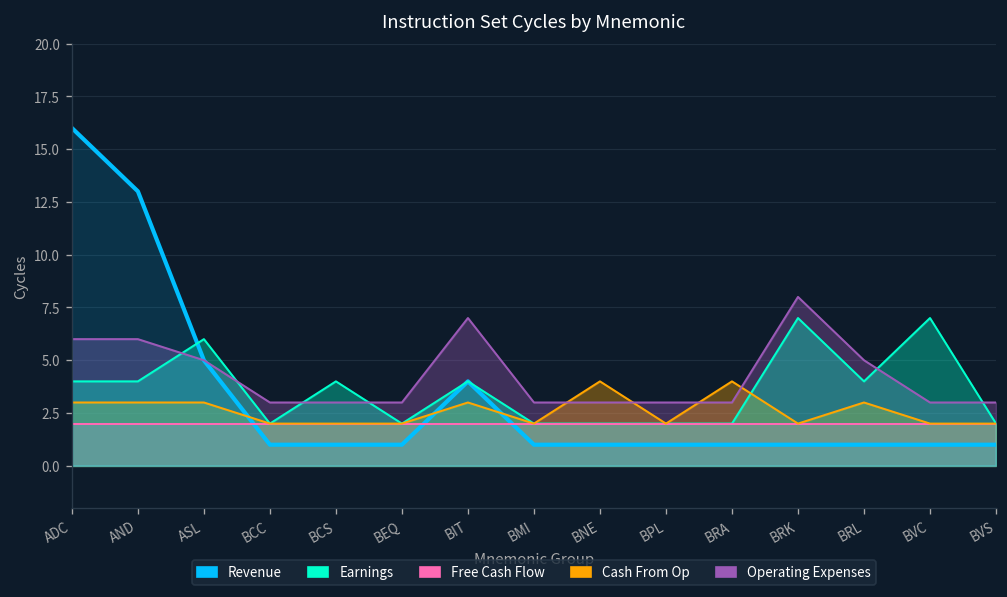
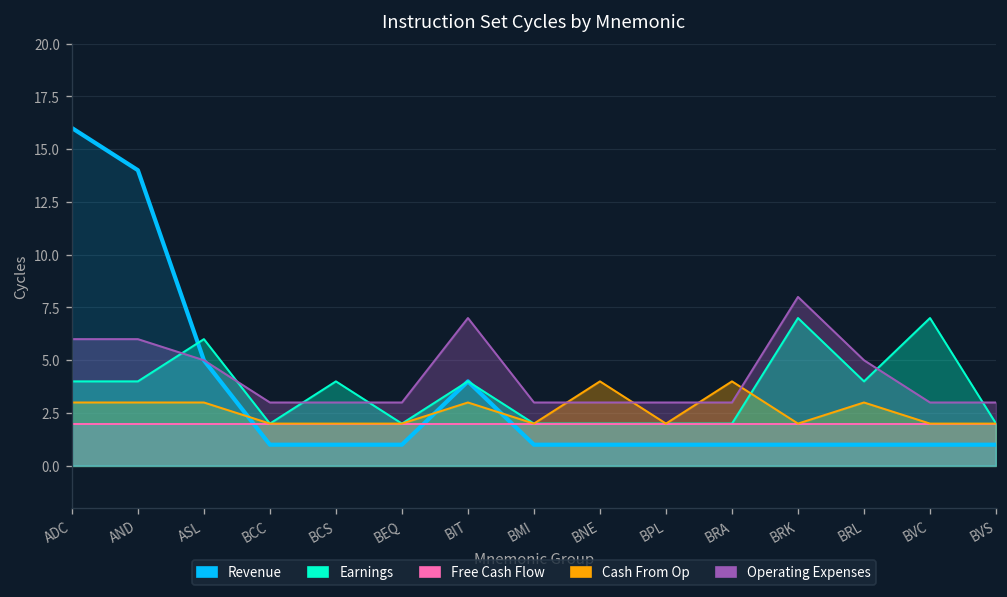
  {
    "Revenue": {
      "ADC": 16,
-     "AND": 13,
+     "AND": 14,
      "BCC": 1,
      "BCS": 1,
      "BEQ": 1,
      "BMI": 1,
      "BNE": 1,
      "BPL": 1,
      "BRA": 1,
      "BRK": 1,
      "BRL": 1,
      "BVC": 1,
      "BVS": 1
    },
    "Earnings": {
      "ADC": 4,
      "AND": 4,
      "ASL": 6,
      "BCS": 4,
      "BRK": 7,
      "BRL": 4,
      "BVC": 7
    },
    "Cash From Op": {
      "ADC": 3,
      "AND": 3,
      "ASL": 3,
      "BIT": 3,
      "BNE": 4,
      "BRA": 4,
      "BRL": 3
    }
  }
